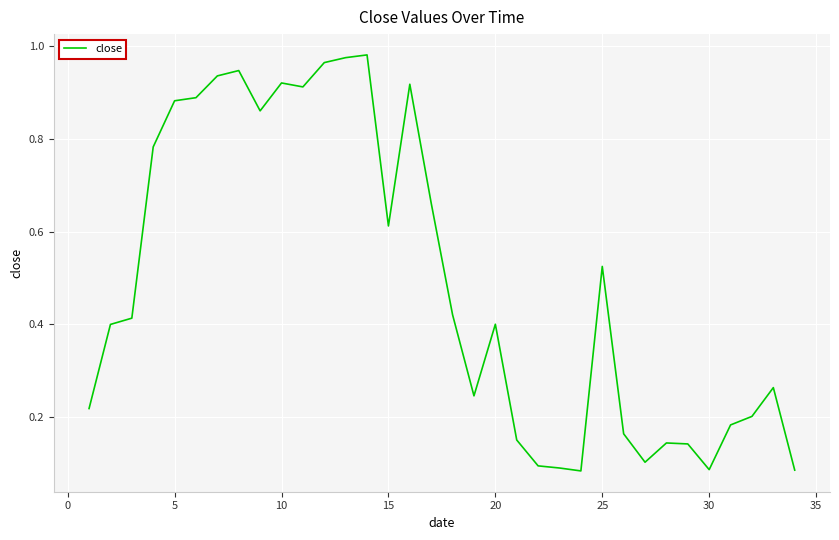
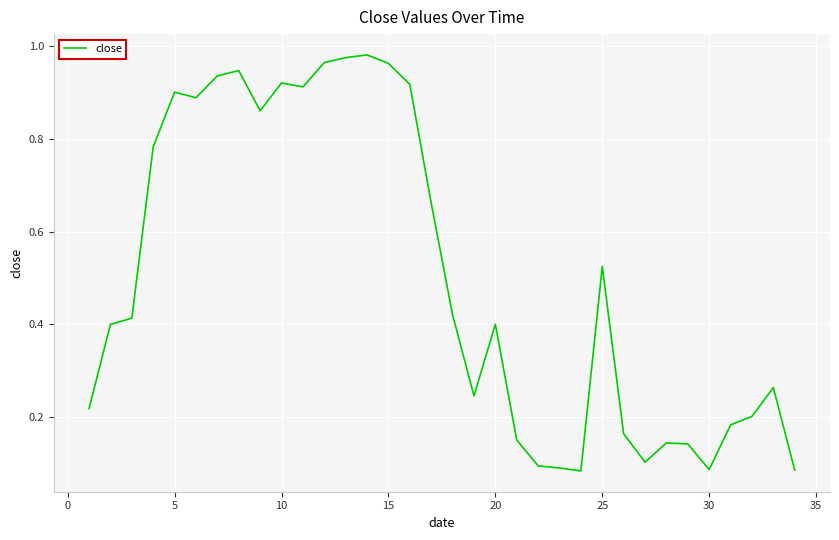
  {
-   "5": 0.88,
+   "5": 0.90,
    "10": 0.92,
-   "15": 0.61,
+   "15": 0.96,
    "20": 0.40,
    "25": 0.52,
    "30": 0.09
  }
